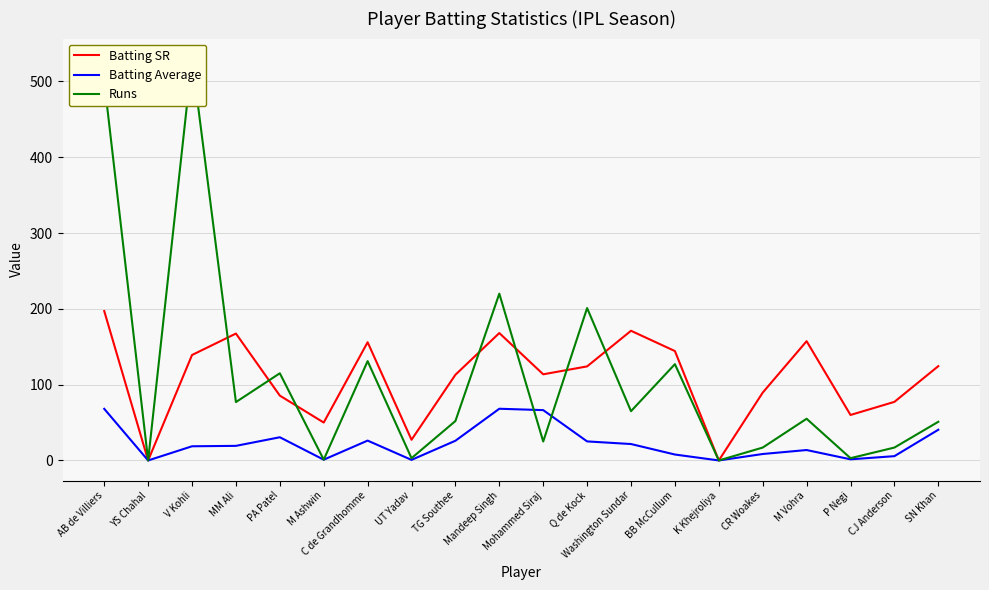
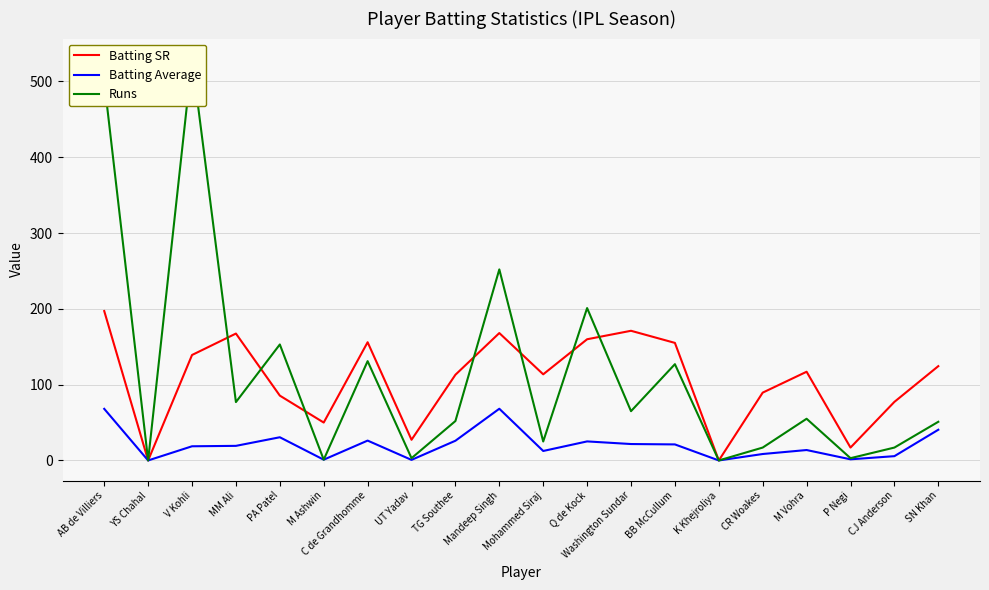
  {
    "Batting SR": {
      "AB de Villiers": 200,
      "V Kohli": 140,
      "MM Ali": 170,
      "PA Patel": 90,
      "M Ashwin": 50,
      "C de Grandhomme": 160,
      "UT Yadav": 30,
      "TG Southee": 110,
      "Mandeep Singh": 170,
      "Mohammed Siraj": 110,
-     "Q de Kock": 120,
+     "Q de Kock": 160,
      "Washington Sundar": 170,
-     "BB McCullum": 140,
+     "BB McCullum": 160,
      "CR Woakes": 90,
-     "M Vohra": 160,
-     "P Negi": 60,
+     "M Vohra": 120,
+     "P Negi": 20,
      "CJ Anderson": 80,
      "SN Khan": 120
    },
    "Batting Average": {
      "AB de Villiers": 70,
      "V Kohli": 20,
      "MM Ali": 20,
      "PA Patel": 30,
      "C de Grandhomme": 30,
      "TG Southee": 30,
      "Mandeep Singh": 70,
-     "Mohammed Siraj": 70,
+     "Mohammed Siraj": 10,
      "Q de Kock": 30,
      "Washington Sundar": 20,
-     "BB McCullum": 10,
+     "BB McCullum": 20,
      "CR Woakes": 10,
      "M Vohra": 10,
      "CJ Anderson": 10,
      "SN Khan": 40
    },
    "Runs": {
      "MM Ali": 80,
-     "PA Patel": 120,
+     "PA Patel": 150,
      "C de Grandhomme": 130,
      "TG Southee": 50,
-     "Mandeep Singh": 220,
+     "Mandeep Singh": 250,
      "Mohammed Siraj": 30,
      "Q de Kock": 200,
      "Washington Sundar": 70,
      "BB McCullum": 130,
      "CR Woakes": 20,
      "M Vohra": 60,
      "CJ Anderson": 20,
      "SN Khan": 50
    }
  }
